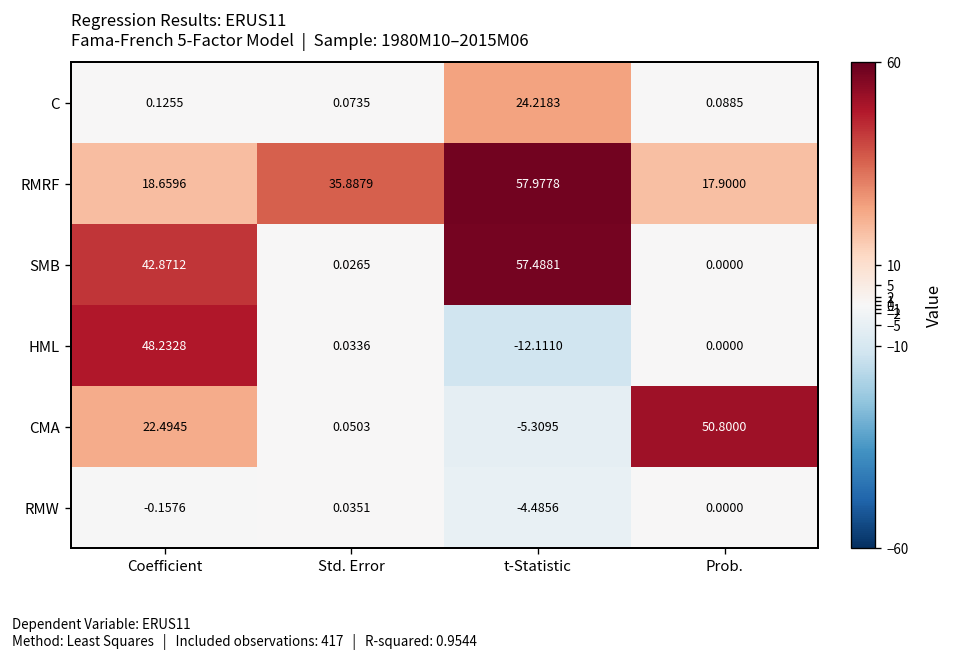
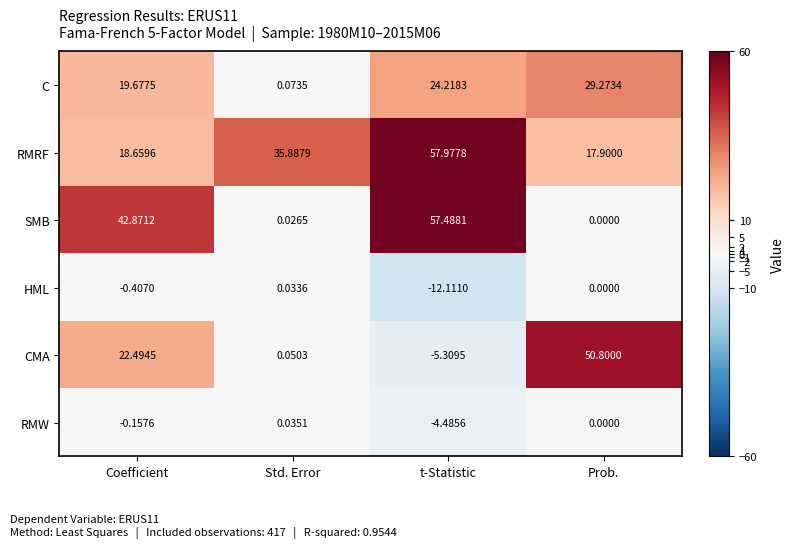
  {
    "C": {
-     "Coefficient": 0.1255,
+     "Coefficient": 19.6775,
      "Std. Error": 0.0735,
      "t-Statistic": 24.2183,
-     "Prob.": 0.0885
+     "Prob.": 29.2734
    },
    "RMRF": {
      "Coefficient": 18.6596,
      "Std. Error": 35.8879,
      "t-Statistic": 57.9778,
      "Prob.": 17.9000
    },
    "SMB": {
      "Coefficient": 42.8712,
      "Std. Error": 0.0265,
      "t-Statistic": 57.4881,
      "Prob.": 0.0000
    },
    "HML": {
-     "Coefficient": 48.2328,
+     "Coefficient": -0.4070,
      "Std. Error": 0.0336,
      "t-Statistic": -12.1110,
      "Prob.": 0.0000
    },
    "CMA": {
      "Coefficient": 22.4945,
      "Std. Error": 0.0503,
      "t-Statistic": -5.3095,
      "Prob.": 50.8000
    },
    "RMW": {
      "Coefficient": -0.1576,
      "Std. Error": 0.0351,
      "t-Statistic": -4.4856,
      "Prob.": 0.0000
    }
  }
